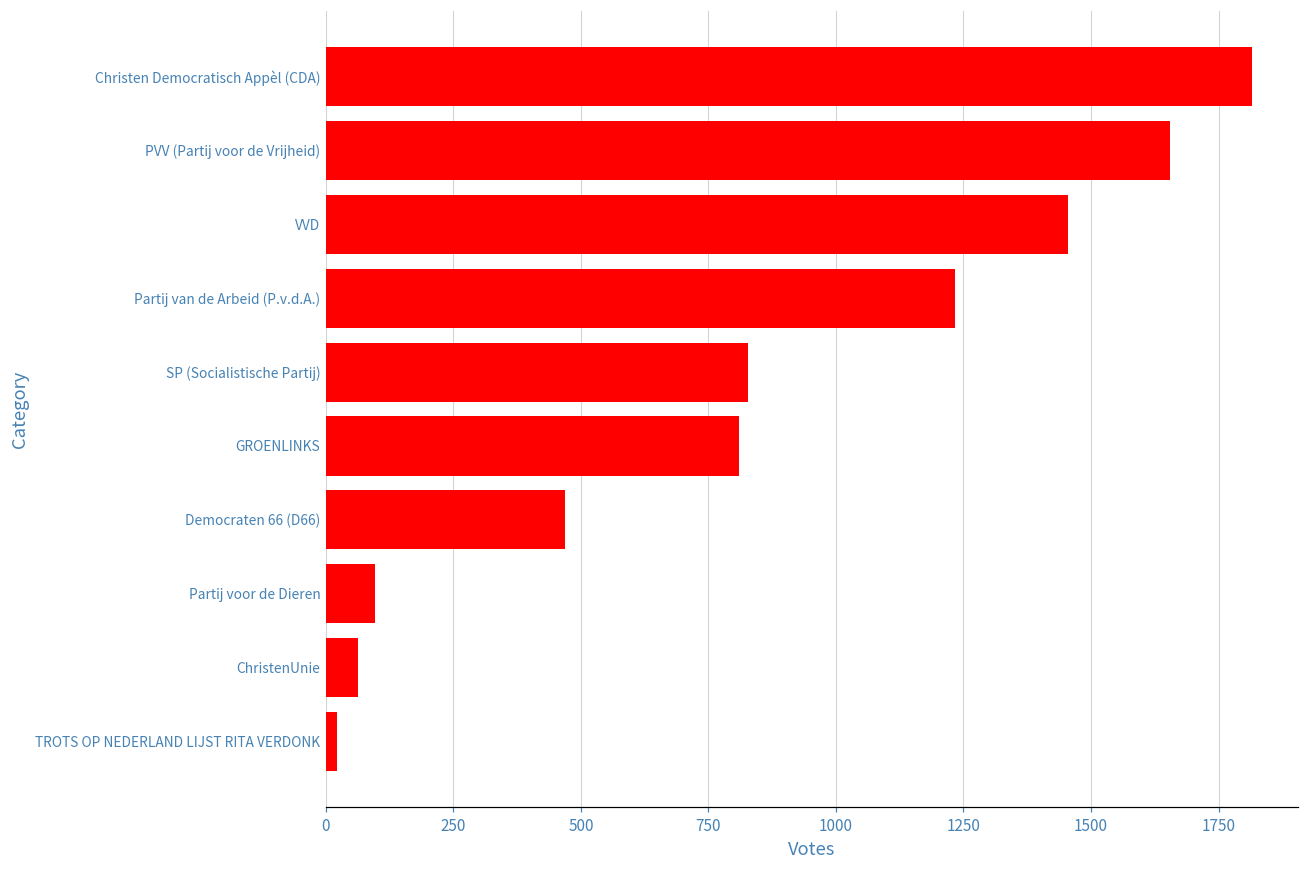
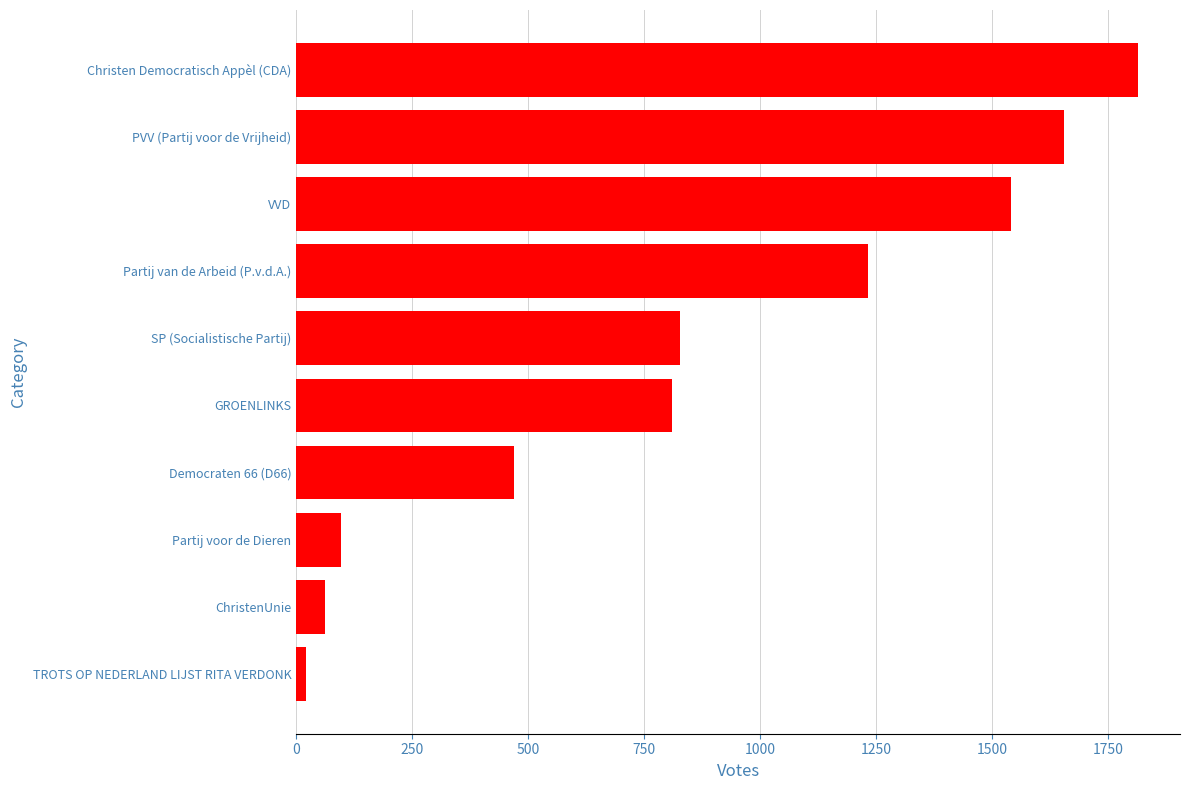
  {
    "Christen Democratisch Appèl (CDA)": 1820,
    "PVV (Partij voor de Vrijheid)": 1660,
-   "VVD": 1460,
+   "VVD": 1540,
    "Partij van de Arbeid (P.v.d.A.)": 1230,
    "SP (Socialistische Partij)": 830,
    "GROENLINKS": 810,
    "Democraten 66 (D66)": 470,
    "Partij voor de Dieren": 100,
    "ChristenUnie": 60,
    "TROTS OP NEDERLAND LIJST RITA VERDONK": 20
  }
